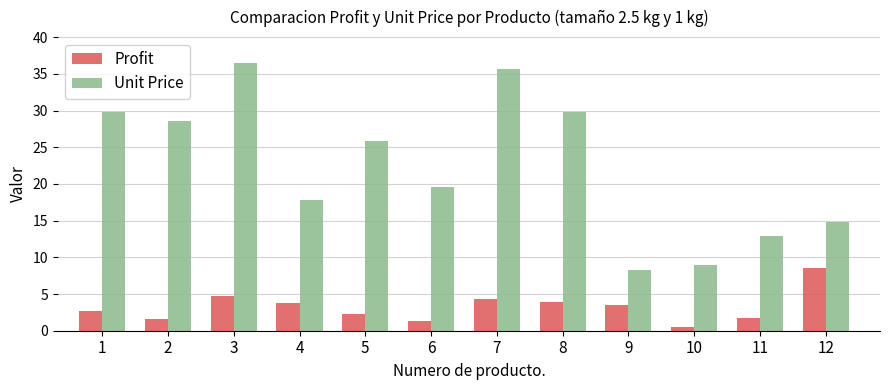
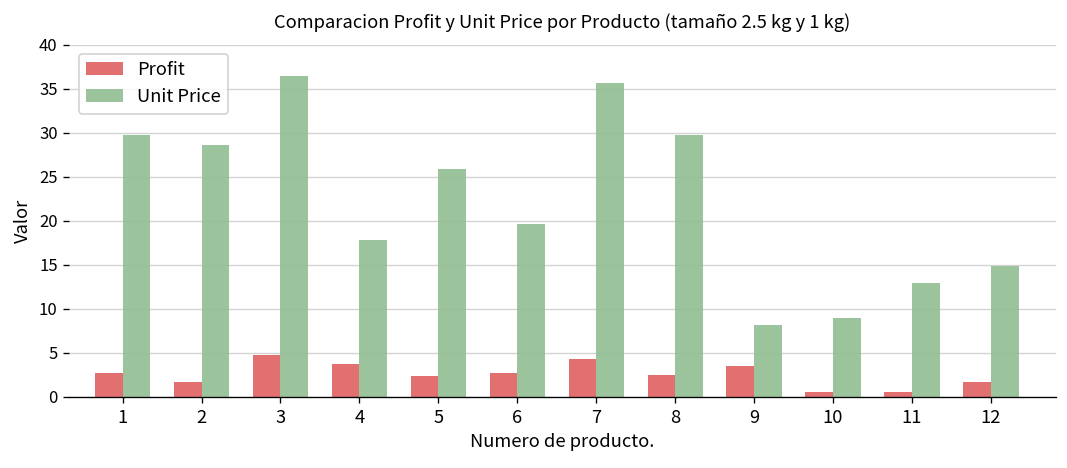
  {
    "Profit": {
      "1": 3,
      "2": 2,
      "3": 5,
      "4": 4,
      "5": 2,
-     "6": 1,
+     "6": 3,
      "7": 4,
-     "8": 4,
+     "8": 3,
      "9": 3,
      "10": 1,
-     "11": 2,
-     "12": 9
+     "11": 1,
+     "12": 2
    },
    "Unit Price": {
      "1": 30,
      "2": 29,
      "3": 36,
      "4": 18,
      "5": 26,
      "6": 20,
      "7": 36,
      "8": 30,
      "9": 8,
      "10": 9,
      "11": 13,
      "12": 15
    }
  }
